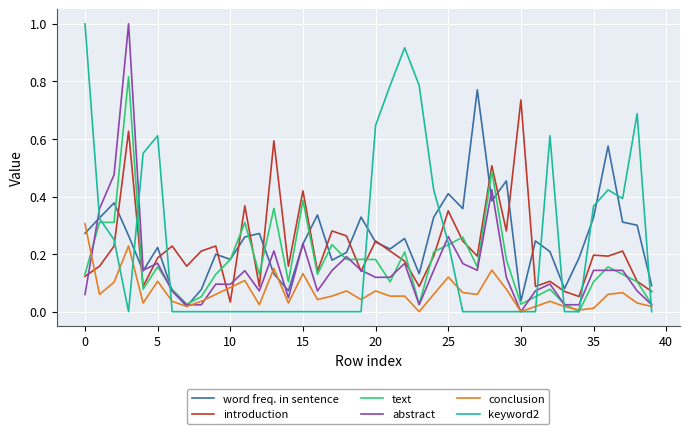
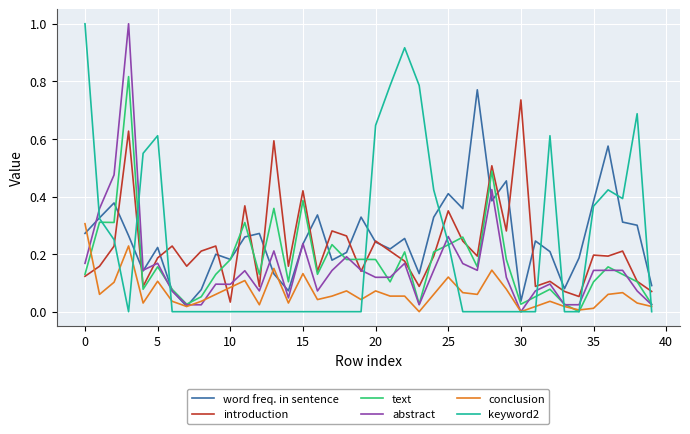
  {
    "word freq. in sentence": {
      "0": 0.27,
      "5": 0.22,
      "25": 0.41,
      "30": 0.04,
-     "35": 0.33
+     "35": 0.38
    },
    "introduction": {
      "5": 0.19,
      "10": 0.03,
      "15": 0.42,
      "25": 0.35,
      "30": 0.74,
      "35": 0.20
    },
    "abstract": {
-     "0": 0.06,
+     "0": 0.17,
      "5": 0.17,
      "10": 0.10,
      "20": 0.12,
      "25": 0.26,
      "35": 0.14
    },
    "conclusion": {
      "0": 0.31,
      "5": 0.11,
      "10": 0.08,
      "15": 0.13,
      "20": 0.07,
      "25": 0.12,
      "35": 0.01
    }
  }
